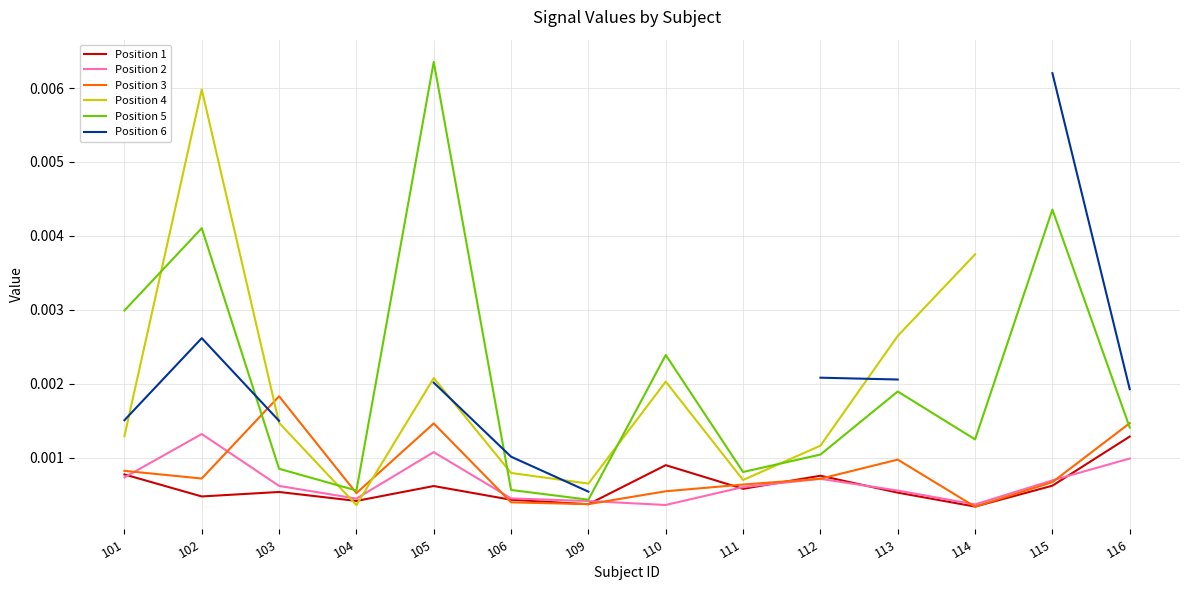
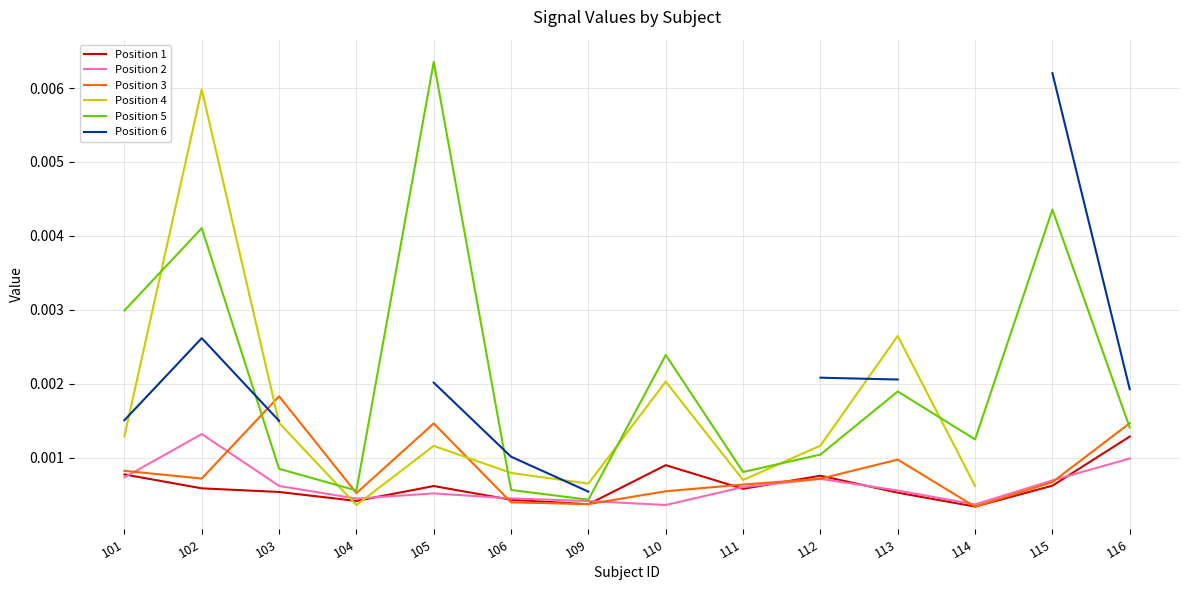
  {
    "Position 1": {
      "101": 0.0008,
-     "102": 0.0005,
+     "102": 0.0006,
      "103": 0.0005,
      "105": 0.0006,
      "110": 0.0009,
      "112": 0.0008,
      "115": 0.0006,
      "116": 0.0013
    },
    "Position 2": {
      "101": 0.0007,
      "102": 0.0013,
      "103": 0.0006,
-     "105": 0.0011,
+     "105": 0.0005,
      "110": 0.0004,
      "116": 0.0010
    },
    "Position 3": {
      "101": 0.0008,
      "102": 0.0007,
      "103": 0.0018,
      "104": 0.0005,
      "105": 0.0015,
      "110": 0.0005,
      "111": 0.0006,
      "113": 0.0010,
      "116": 0.0015
    },
    "Position 4": {
      "101": 0.0013,
      "102": 0.0060,
      "104": 0.0004,
-     "105": 0.0021,
+     "105": 0.0012,
      "106": 0.0008,
      "109": 0.0007,
      "110": 0.0020,
      "111": 0.0007,
      "112": 0.0012,
      "113": 0.0026,
-     "114": 0.0038,
+     "114": 0.0006,
      "116": 0.0009
    },
    "Position 5": {
      "101": 0.0030,
      "102": 0.0041,
      "103": 0.0009,
      "104": 0.0006,
      "105": 0.0064,
      "106": 0.0006,
      "110": 0.0024,
      "111": 0.0008,
      "112": 0.0010,
      "113": 0.0019,
      "114": 0.0012,
      "115": 0.0044,
      "116": 0.0014
    },
    "Position 6": {
      "101": 0.0015,
      "102": 0.0026,
      "105": 0.0020,
      "106": 0.0010,
      "109": 0.0005,
      "112": 0.0021,
      "113": 0.0021,
      "115": 0.0062,
      "116": 0.0019
    }
  }
